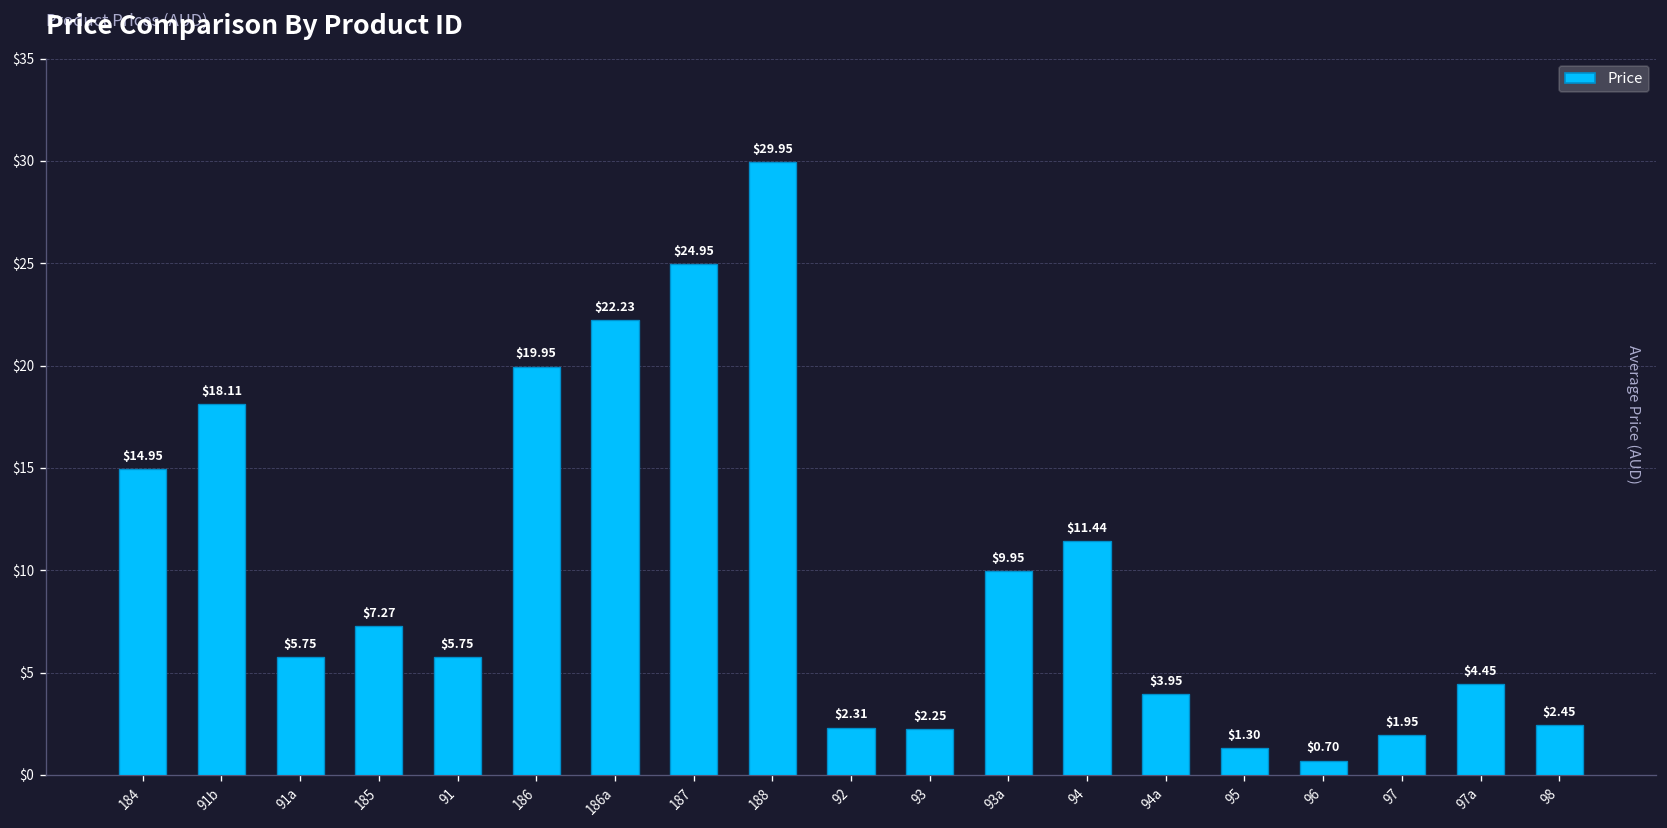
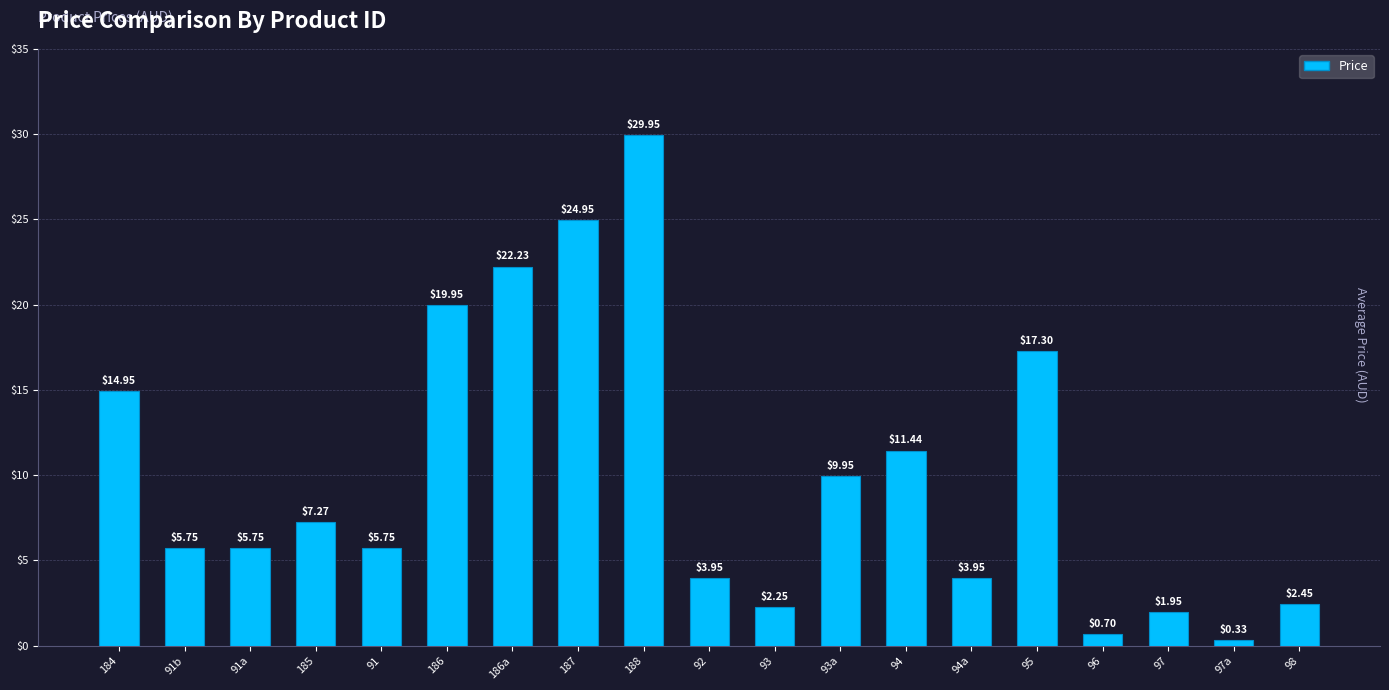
  {
    "184": "$14.95",
-   "91b": "$18.11",
+   "91b": "$5.75",
    "91a": "$5.75",
    "185": "$7.27",
    "91": "$5.75",
    "186": "$19.95",
    "186a": "$22.23",
    "187": "$24.95",
    "188": "$29.95",
-   "92": "$2.31",
+   "92": "$3.95",
    "93": "$2.25",
    "93a": "$9.95",
    "94": "$11.44",
    "94a": "$3.95",
-   "95": "$1.30",
+   "95": "$17.30",
    "96": "$0.70",
    "97": "$1.95",
-   "97a": "$4.45",
+   "97a": "$0.33",
    "98": "$2.45"
  }
